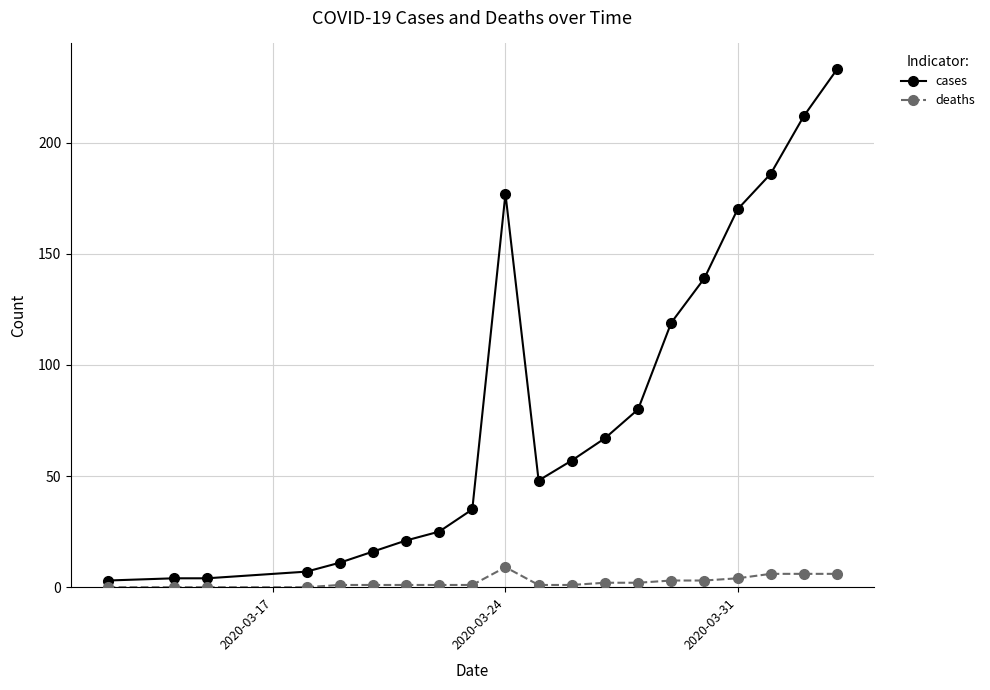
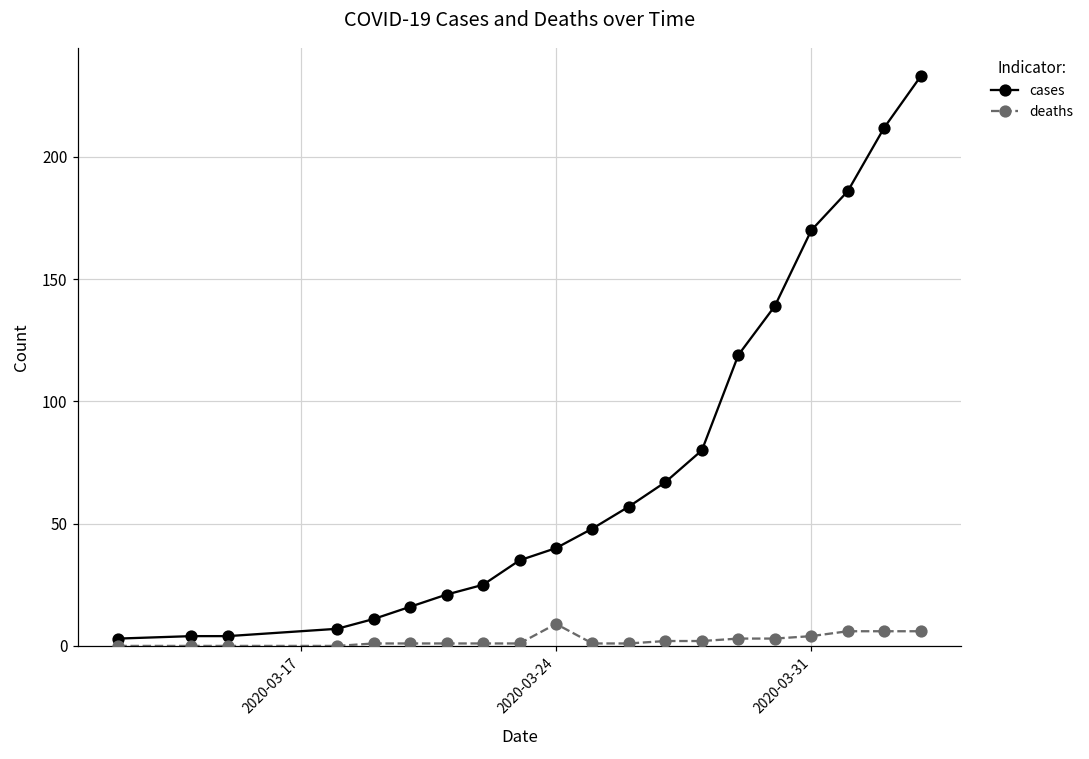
  {
    "cases": {
-     "2020-03-24": 177,
+     "2020-03-24": 40,
      "2020-03-31": 170
    },
    "deaths": {
      "2020-03-24": 9,
      "2020-03-31": 4
    }
  }
